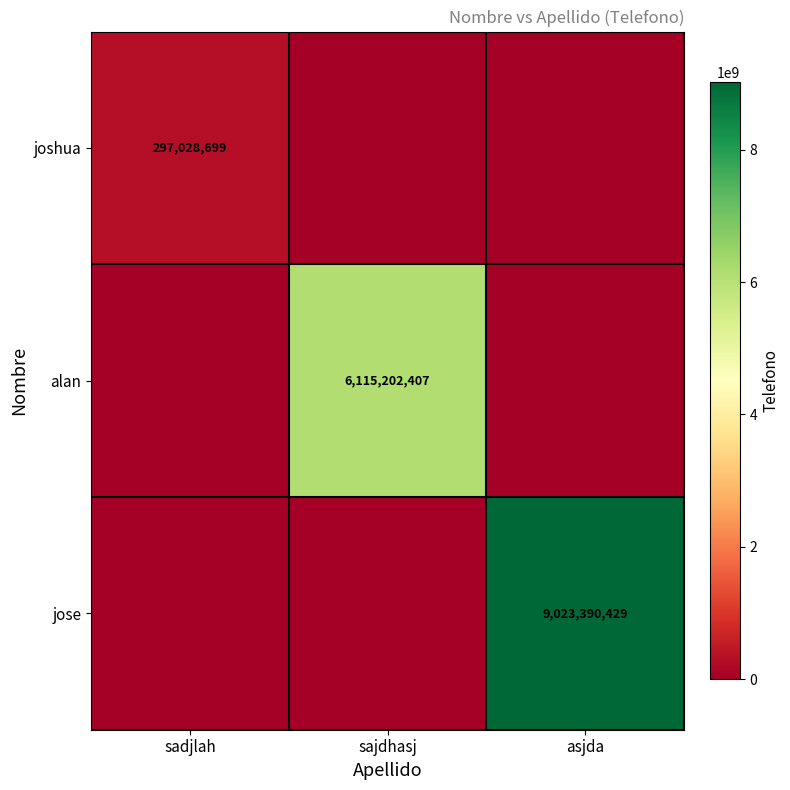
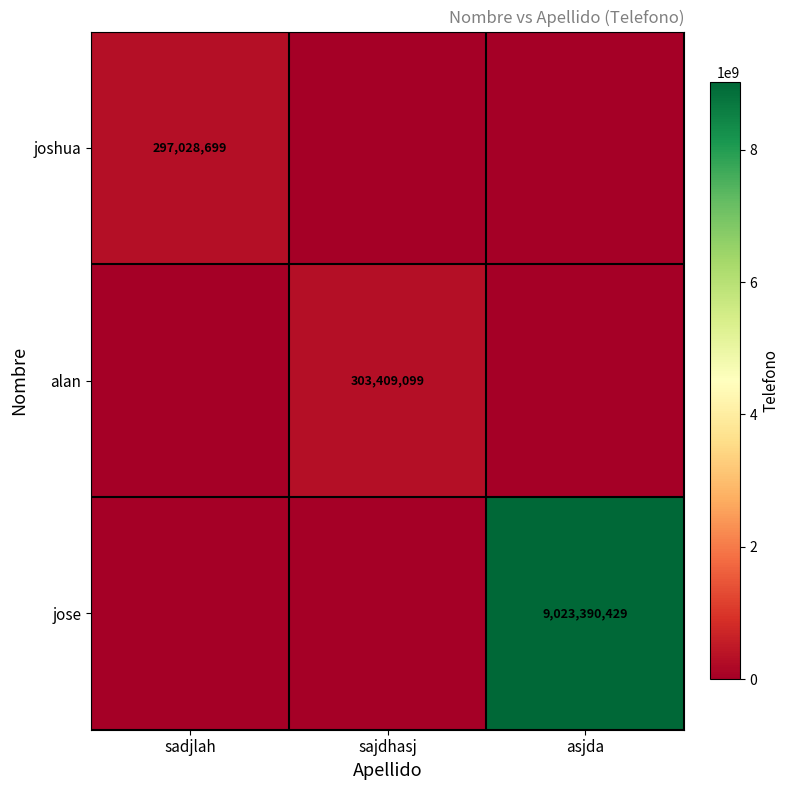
  {
    "joshua": {
      "sadjlah": "297,028,699"
    },
    "alan": {
-     "sajdhasj": "6,115,202,407"
+     "sajdhasj": "303,409,099"
    },
    "jose": {
      "asjda": "9,023,390,429"
    }
  }
